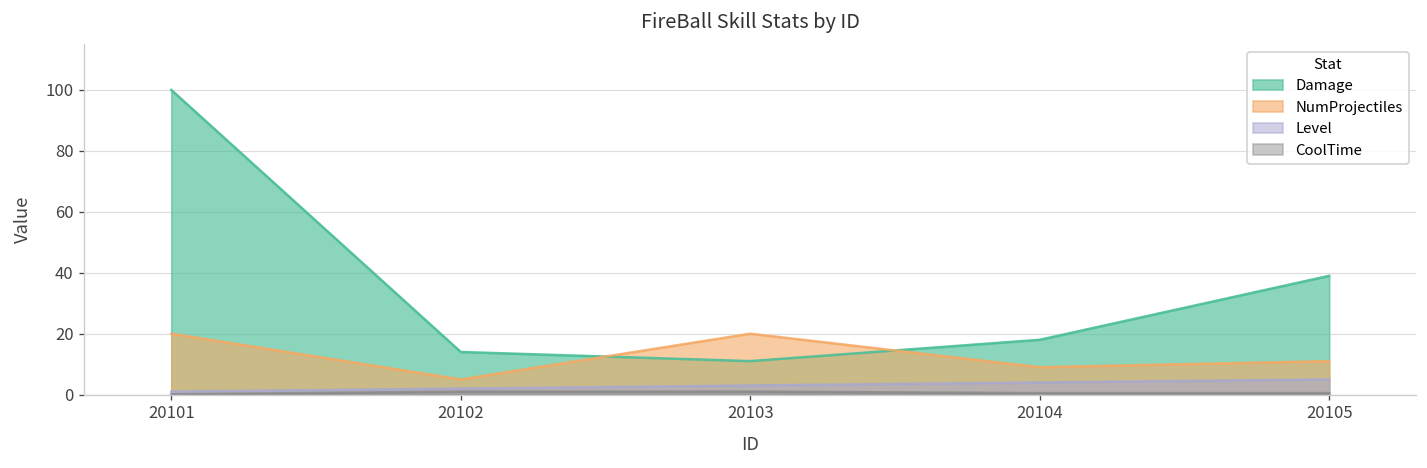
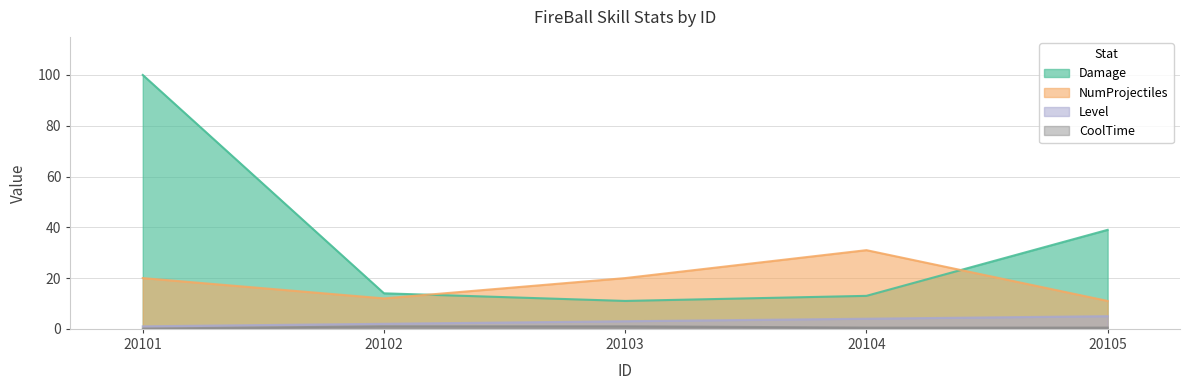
  {
    "Damage": {
      "20101": 100,
      "20102": 14,
      "20103": 11,
-     "20104": 18,
+     "20104": 13,
      "20105": 39
    },
    "NumProjectiles": {
      "20101": 20,
-     "20102": 5,
+     "20102": 12,
      "20103": 20,
-     "20104": 9,
+     "20104": 31,
      "20105": 11
    }
  }
